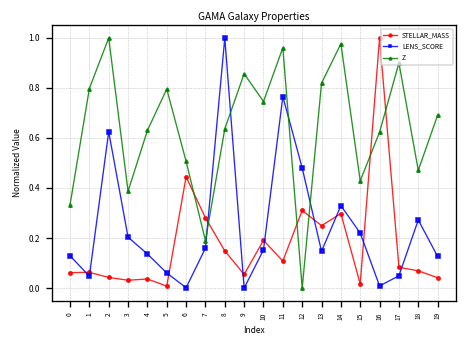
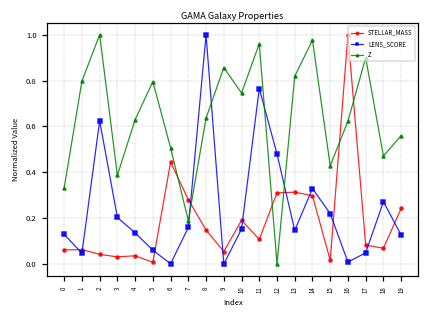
  {
    "STELLAR_MASS": {
      "0": 0.06,
      "1": 0.06,
      "2": 0.04,
      "3": 0.03,
      "4": 0.04,
      "5": 0.01,
      "6": 0.44,
      "7": 0.28,
      "8": 0.15,
      "9": 0.05,
      "10": 0.19,
      "11": 0.11,
      "12": 0.31,
-     "13": 0.25,
+     "13": 0.31,
      "14": 0.30,
      "15": 0.02,
      "16": 1.00,
      "17": 0.08,
      "18": 0.07,
-     "19": 0.04
+     "19": 0.24
    },
    "LENS_SCORE": {
      "0": 0.13,
      "1": 0.05,
      "2": 0.62,
      "3": 0.20,
      "4": 0.14,
      "5": 0.06,
      "6": 0.00,
      "7": 0.16,
      "8": 1.00,
      "9": 0.00,
      "10": 0.15,
      "11": 0.77,
      "12": 0.48,
      "13": 0.15,
      "14": 0.33,
      "15": 0.22,
      "16": 0.01,
      "17": 0.05,
      "18": 0.27,
      "19": 0.13
    },
    "Z": {
      "0": 0.33,
      "1": 0.80,
      "2": 1.00,
      "3": 0.39,
      "4": 0.63,
      "5": 0.80,
      "6": 0.51,
      "7": 0.19,
      "8": 0.64,
      "9": 0.86,
      "10": 0.75,
      "11": 0.96,
      "12": 0.00,
      "13": 0.82,
      "14": 0.98,
      "15": 0.43,
      "16": 0.62,
      "17": 0.90,
      "18": 0.47,
-     "19": 0.69
+     "19": 0.56
    }
  }
